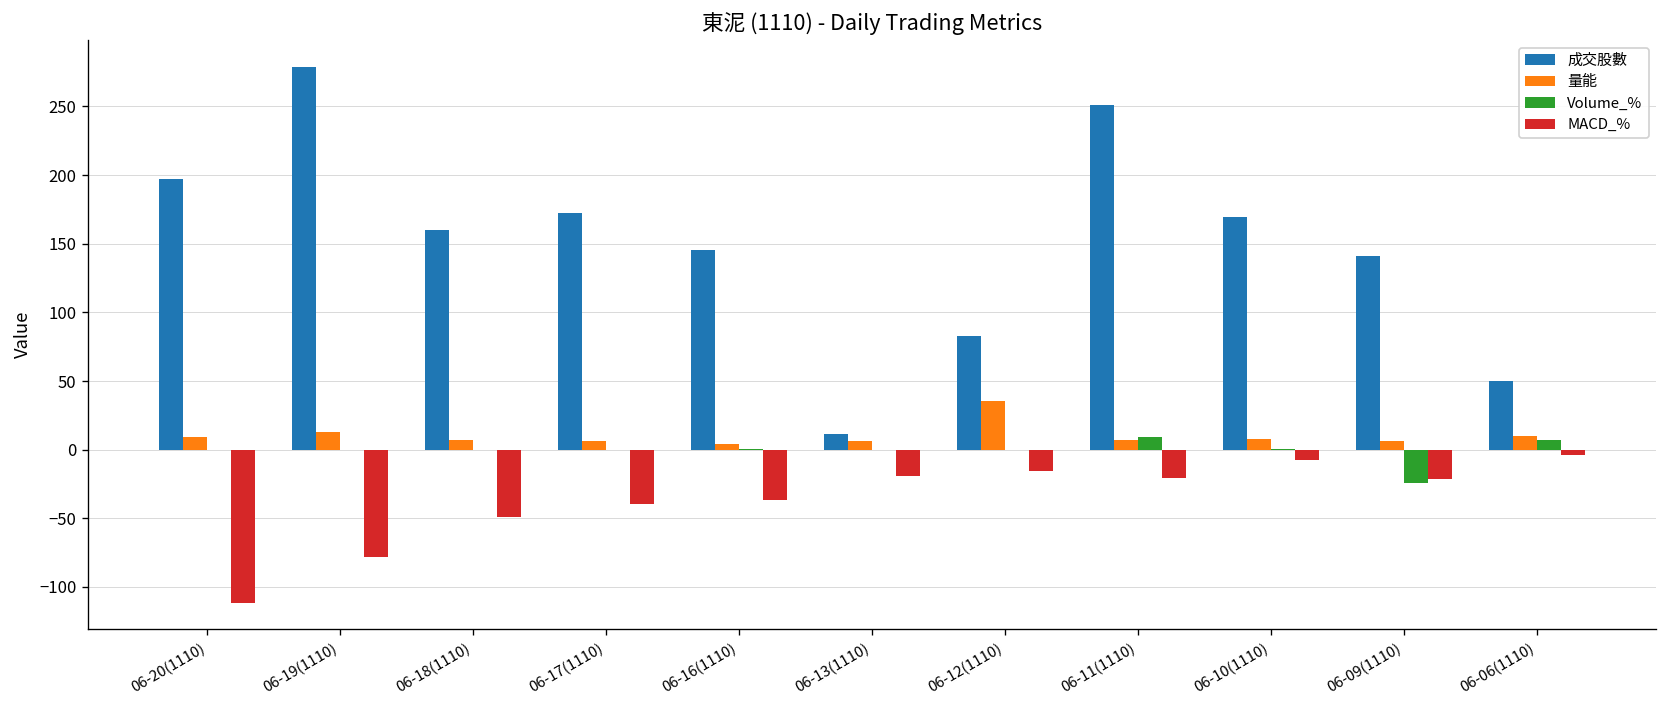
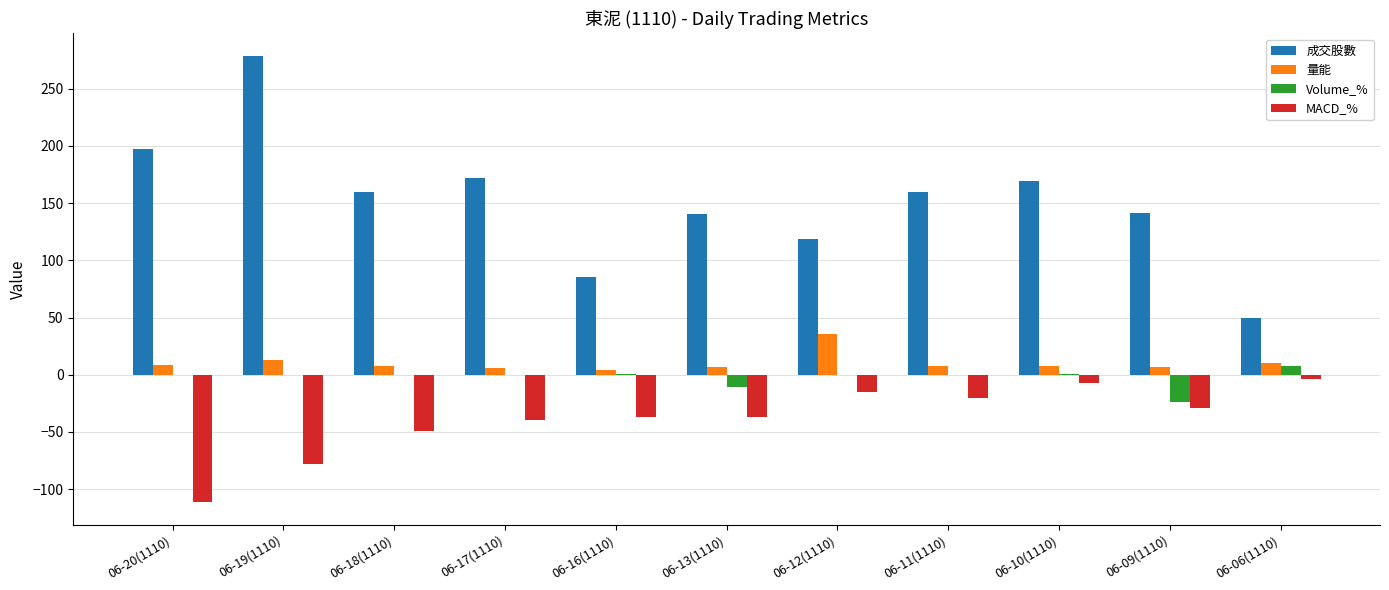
  {
    "成交股數": {
      "06-20(1110)": 197,
      "06-19(1110)": 279,
      "06-18(1110)": 160,
      "06-17(1110)": 172,
-     "06-16(1110)": 146,
-     "06-13(1110)": 12,
-     "06-12(1110)": 83,
-     "06-11(1110)": 251,
+     "06-16(1110)": 85,
+     "06-13(1110)": 141,
+     "06-12(1110)": 118,
+     "06-11(1110)": 160,
      "06-10(1110)": 170,
      "06-09(1110)": 141,
      "06-06(1110)": 50
    },
    "量能": {
      "06-20(1110)": 9,
      "06-19(1110)": 13,
      "06-18(1110)": 7,
      "06-17(1110)": 6,
      "06-16(1110)": 4,
      "06-13(1110)": 6,
      "06-12(1110)": 36,
      "06-11(1110)": 7,
      "06-10(1110)": 8,
      "06-09(1110)": 6,
      "06-06(1110)": 10
    },
    "Volume_%": {
-     "06-13(1110)": 0,
-     "06-11(1110)": 9,
+     "06-13(1110)": -11,
+     "06-11(1110)": 0,
      "06-09(1110)": -24,
      "06-06(1110)": 7
    },
    "MACD_%": {
      "06-20(1110)": -111,
      "06-19(1110)": -78,
      "06-18(1110)": -49,
      "06-17(1110)": -40,
      "06-16(1110)": -37,
-     "06-13(1110)": -19,
+     "06-13(1110)": -37,
      "06-12(1110)": -15,
      "06-11(1110)": -20,
      "06-10(1110)": -8,
-     "06-09(1110)": -21,
+     "06-09(1110)": -29,
      "06-06(1110)": -4
    }
  }
